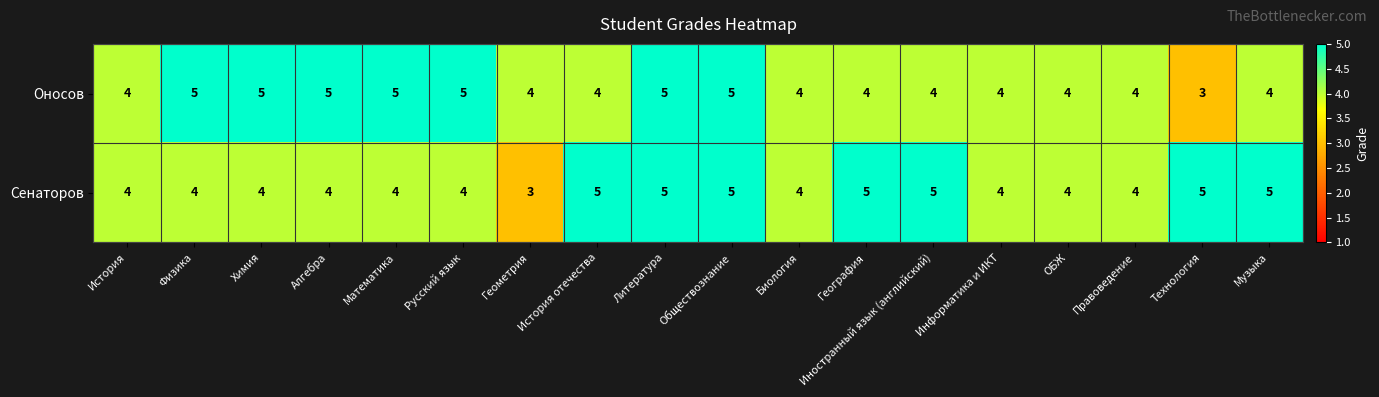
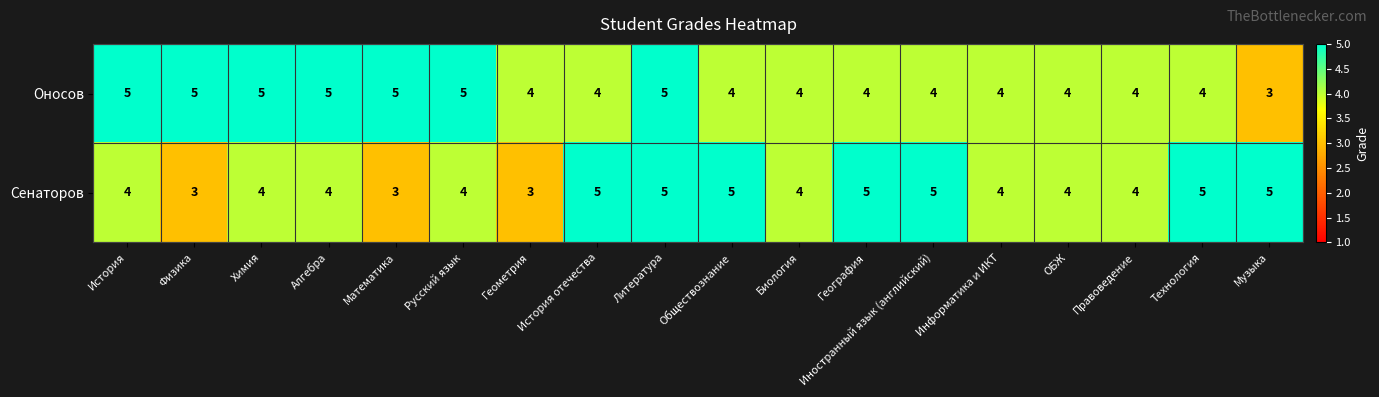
  {
    "Оносов": {
-     "История": 4,
+     "История": 5,
      "Физика": 5,
      "Химия": 5,
      "Алгебра": 5,
      "Математика": 5,
      "Русский язык": 5,
      "Геометрия": 4,
      "История отечества": 4,
      "Литература": 5,
-     "Обществознание": 5,
+     "Обществознание": 4,
      "Биология": 4,
      "География": 4,
      "Иностранный язык (английский)": 4,
      "Информатика и ИКТ": 4,
      "ОБЖ": 4,
      "Правоведение": 4,
-     "Технология": 3,
-     "Музыка": 4
+     "Технология": 4,
+     "Музыка": 3
    },
    "Сенаторов": {
      "История": 4,
-     "Физика": 4,
+     "Физика": 3,
      "Химия": 4,
      "Алгебра": 4,
-     "Математика": 4,
+     "Математика": 3,
      "Русский язык": 4,
      "Геометрия": 3,
      "История отечества": 5,
      "Литература": 5,
      "Обществознание": 5,
      "Биология": 4,
      "География": 5,
      "Иностранный язык (английский)": 5,
      "Информатика и ИКТ": 4,
      "ОБЖ": 4,
      "Правоведение": 4,
      "Технология": 5,
      "Музыка": 5
    }
  }
